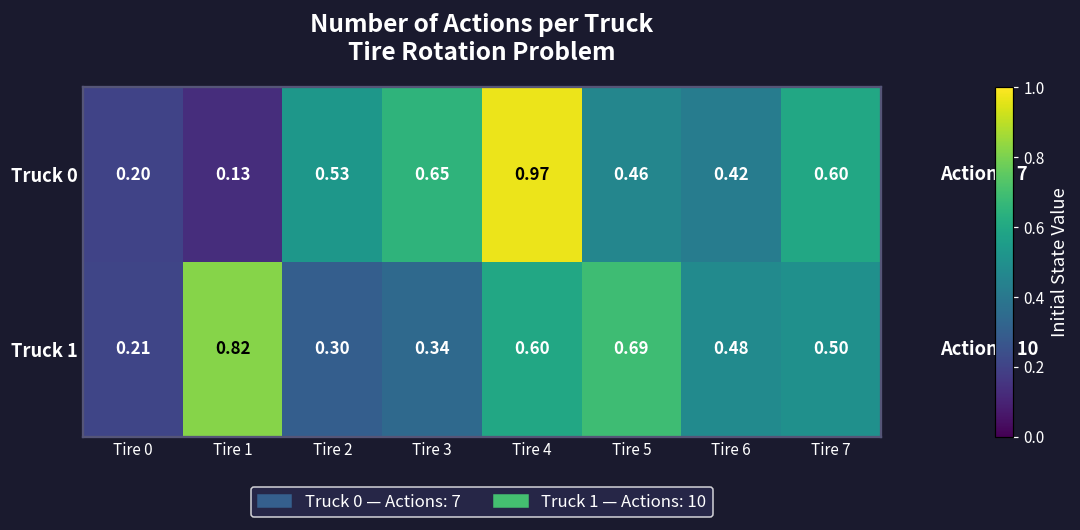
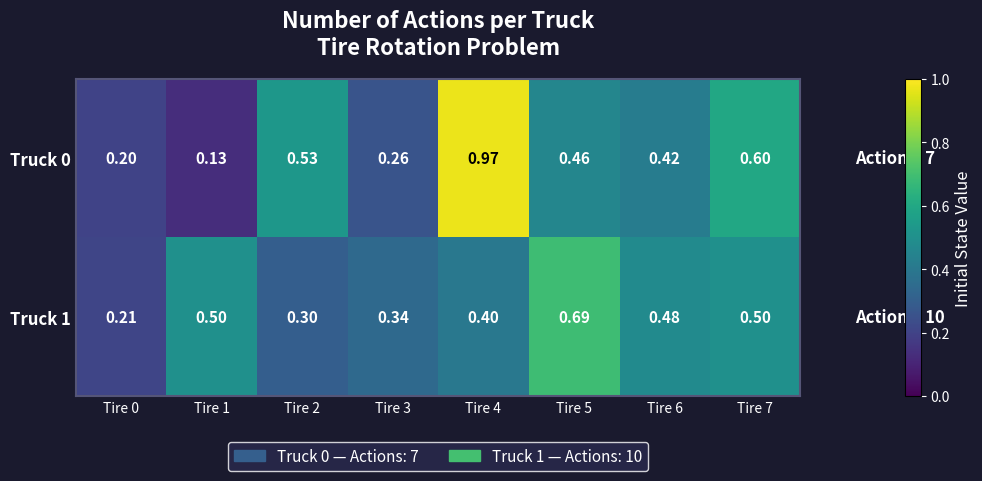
  {
    "Truck 0": {
      "Tire 0": 0.20,
      "Tire 1": 0.13,
      "Tire 2": 0.53,
-     "Tire 3": 0.65,
+     "Tire 3": 0.26,
      "Tire 4": 0.97,
      "Tire 5": 0.46,
      "Tire 6": 0.42,
      "Tire 7": 0.60
    },
    "Truck 1": {
      "Tire 0": 0.21,
-     "Tire 1": 0.82,
+     "Tire 1": 0.50,
      "Tire 2": 0.30,
      "Tire 3": 0.34,
-     "Tire 4": 0.60,
+     "Tire 4": 0.40,
      "Tire 5": 0.69,
      "Tire 6": 0.48,
      "Tire 7": 0.50
    }
  }
